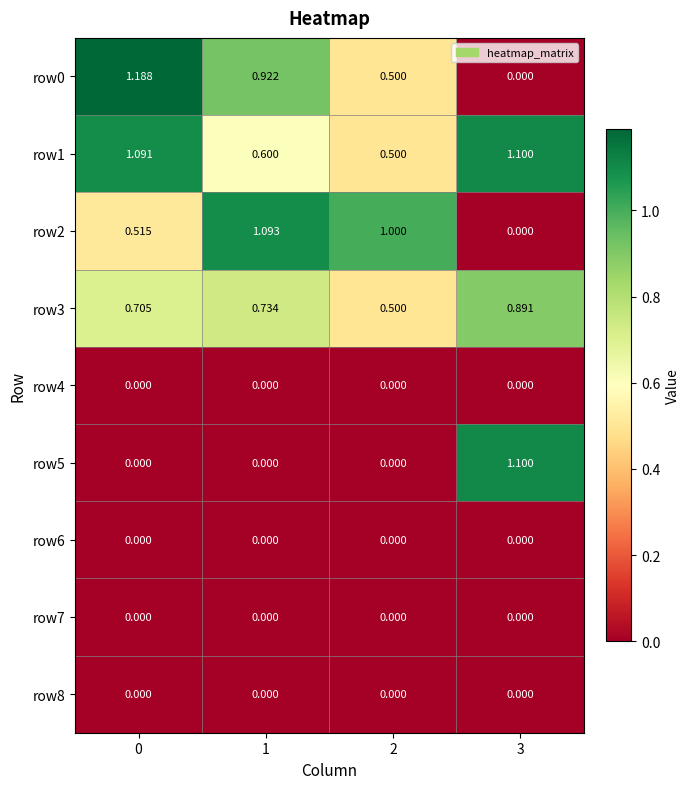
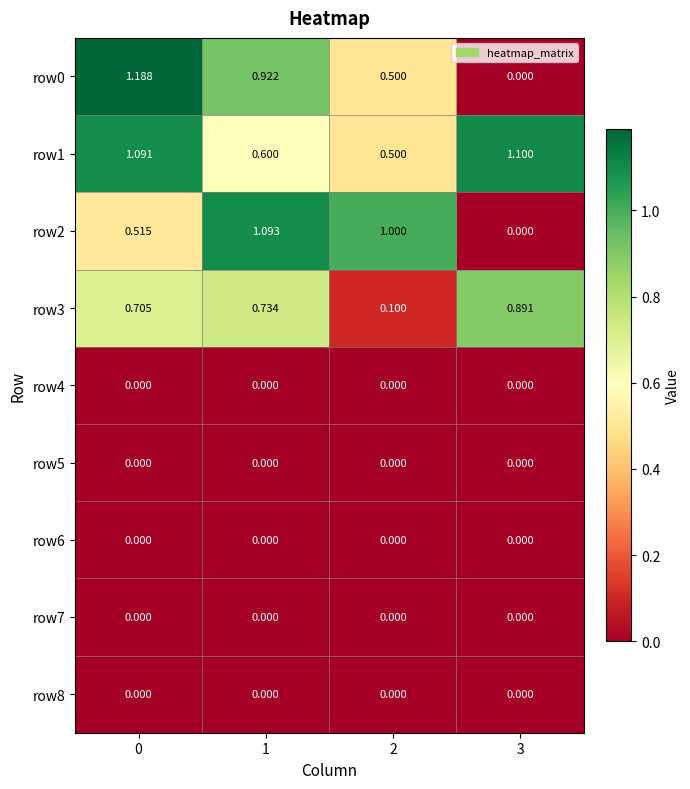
  {
    "row0": {
      "0": 1.188,
      "1": 0.922,
      "2": 0.500,
      "3": 0.000
    },
    "row1": {
      "0": 1.091,
      "1": 0.600,
      "2": 0.500,
      "3": 1.100
    },
    "row2": {
      "0": 0.515,
      "1": 1.093,
      "2": 1.000,
      "3": 0.000
    },
    "row3": {
      "0": 0.705,
      "1": 0.734,
-     "2": 0.500,
+     "2": 0.100,
      "3": 0.891
    },
    "row4": {
      "0": 0.000,
      "1": 0.000,
      "2": 0.000,
      "3": 0.000
    },
    "row5": {
      "0": 0.000,
      "1": 0.000,
      "2": 0.000,
-     "3": 1.100
+     "3": 0.000
    },
    "row6": {
      "0": 0.000,
      "1": 0.000,
      "2": 0.000,
      "3": 0.000
    },
    "row7": {
      "0": 0.000,
      "1": 0.000,
      "2": 0.000,
      "3": 0.000
    },
    "row8": {
      "0": 0.000,
      "1": 0.000,
      "2": 0.000,
      "3": 0.000
    }
  }
